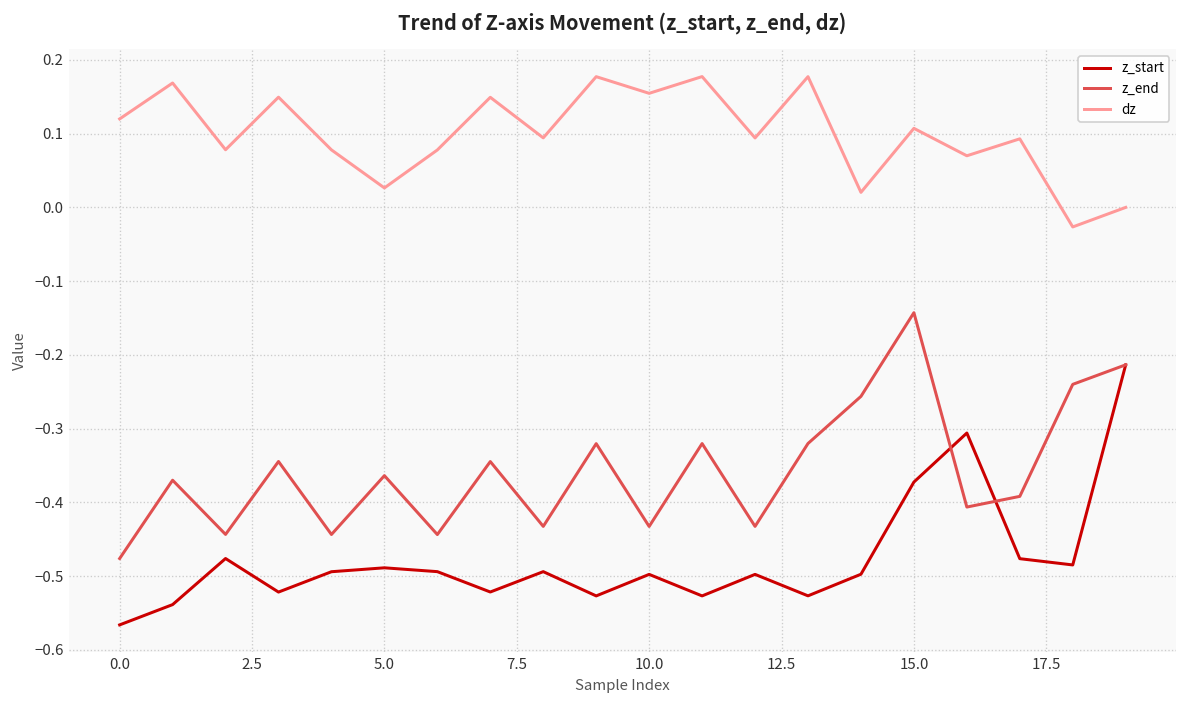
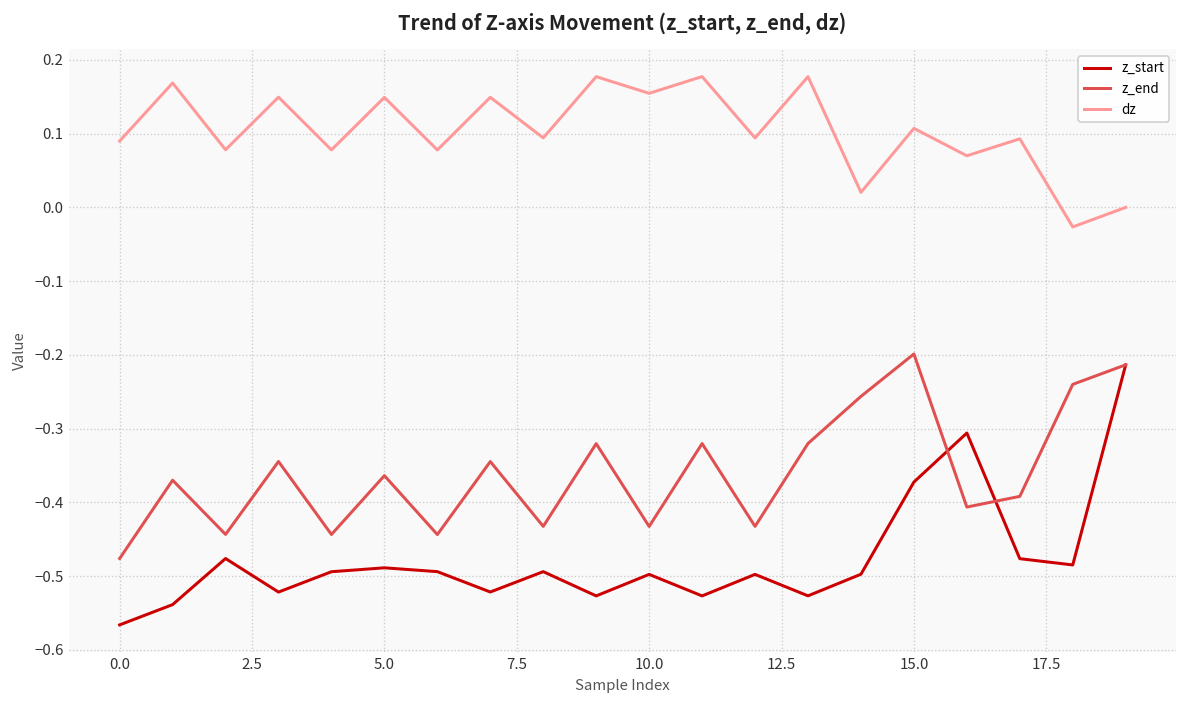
  {
    "z_start": {
      "0.0": -0.57,
      "5.0": -0.49,
      "10.0": -0.50,
      "15.0": -0.37
    },
    "z_end": {
      "0.0": -0.48,
      "5.0": -0.36,
      "10.0": -0.43,
-     "15.0": -0.14
+     "15.0": -0.20
    },
    "dz": {
-     "0.0": 0.12,
-     "5.0": 0.03,
+     "0.0": 0.09,
+     "5.0": 0.15,
      "10.0": 0.15,
      "15.0": 0.11
    }
  }
